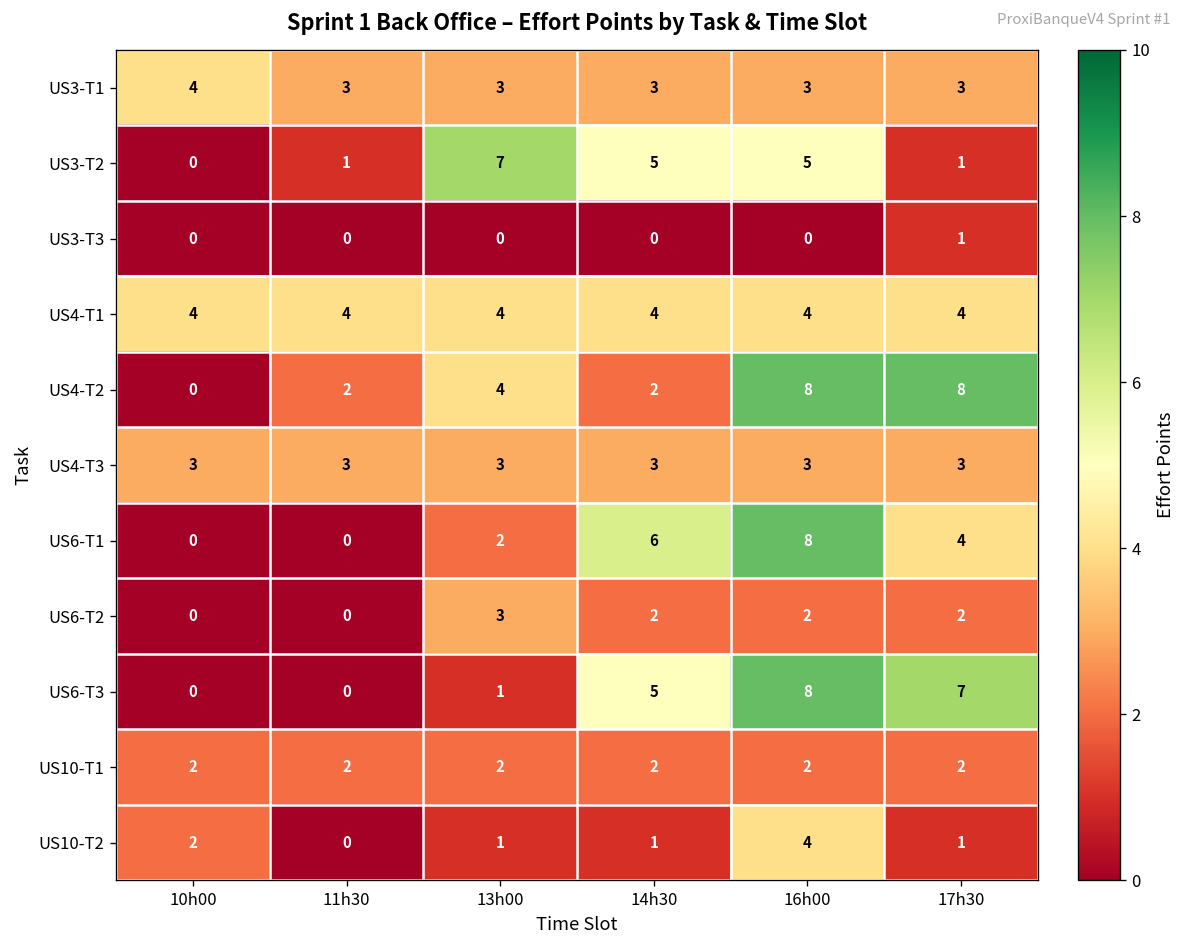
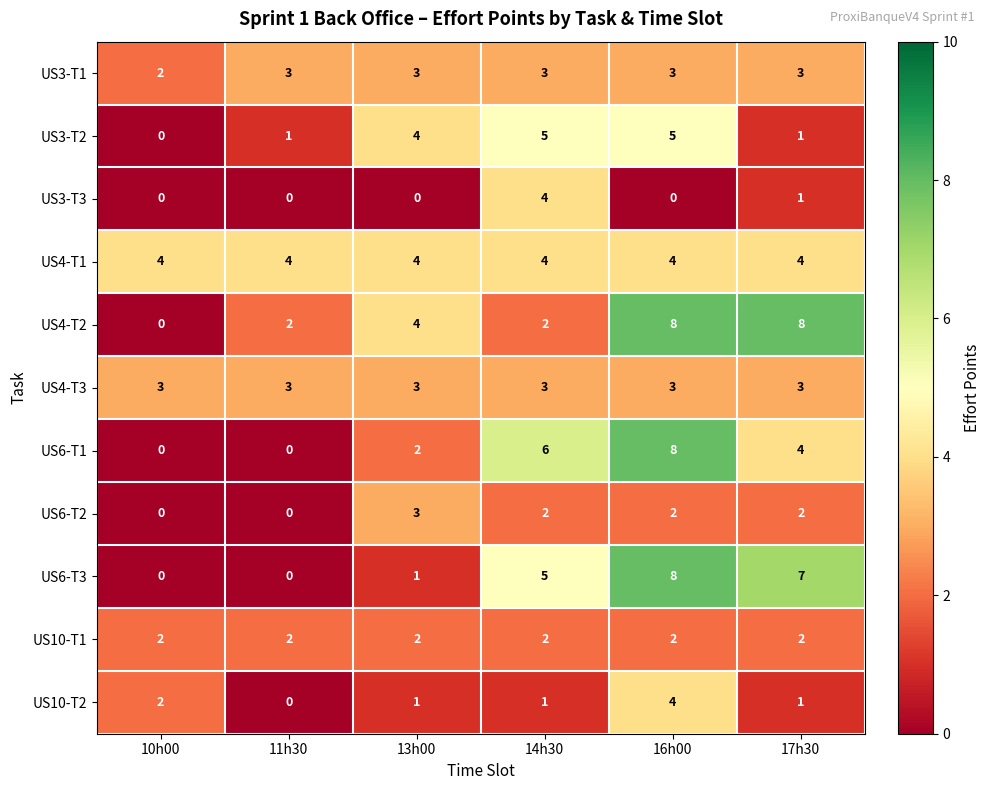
  {
    "US3-T1": {
-     "10h00": 4,
+     "10h00": 2,
      "11h30": 3,
      "13h00": 3,
      "14h30": 3,
      "16h00": 3,
      "17h30": 3
    },
    "US3-T2": {
      "10h00": 0,
      "11h30": 1,
-     "13h00": 7,
+     "13h00": 4,
      "14h30": 5,
      "16h00": 5,
      "17h30": 1
    },
    "US3-T3": {
      "10h00": 0,
      "11h30": 0,
      "13h00": 0,
-     "14h30": 0,
+     "14h30": 4,
      "16h00": 0,
      "17h30": 1
    },
    "US4-T1": {
      "10h00": 4,
      "11h30": 4,
      "13h00": 4,
      "14h30": 4,
      "16h00": 4,
      "17h30": 4
    },
    "US4-T2": {
      "10h00": 0,
      "11h30": 2,
      "13h00": 4,
      "14h30": 2,
      "16h00": 8,
      "17h30": 8
    },
    "US4-T3": {
      "10h00": 3,
      "11h30": 3,
      "13h00": 3,
      "14h30": 3,
      "16h00": 3,
      "17h30": 3
    },
    "US6-T1": {
      "10h00": 0,
      "11h30": 0,
      "13h00": 2,
      "14h30": 6,
      "16h00": 8,
      "17h30": 4
    },
    "US6-T2": {
      "10h00": 0,
      "11h30": 0,
      "13h00": 3,
      "14h30": 2,
      "16h00": 2,
      "17h30": 2
    },
    "US6-T3": {
      "10h00": 0,
      "11h30": 0,
      "13h00": 1,
      "14h30": 5,
      "16h00": 8,
      "17h30": 7
    },
    "US10-T1": {
      "10h00": 2,
      "11h30": 2,
      "13h00": 2,
      "14h30": 2,
      "16h00": 2,
      "17h30": 2
    },
    "US10-T2": {
      "10h00": 2,
      "11h30": 0,
      "13h00": 1,
      "14h30": 1,
      "16h00": 4,
      "17h30": 1
    }
  }
